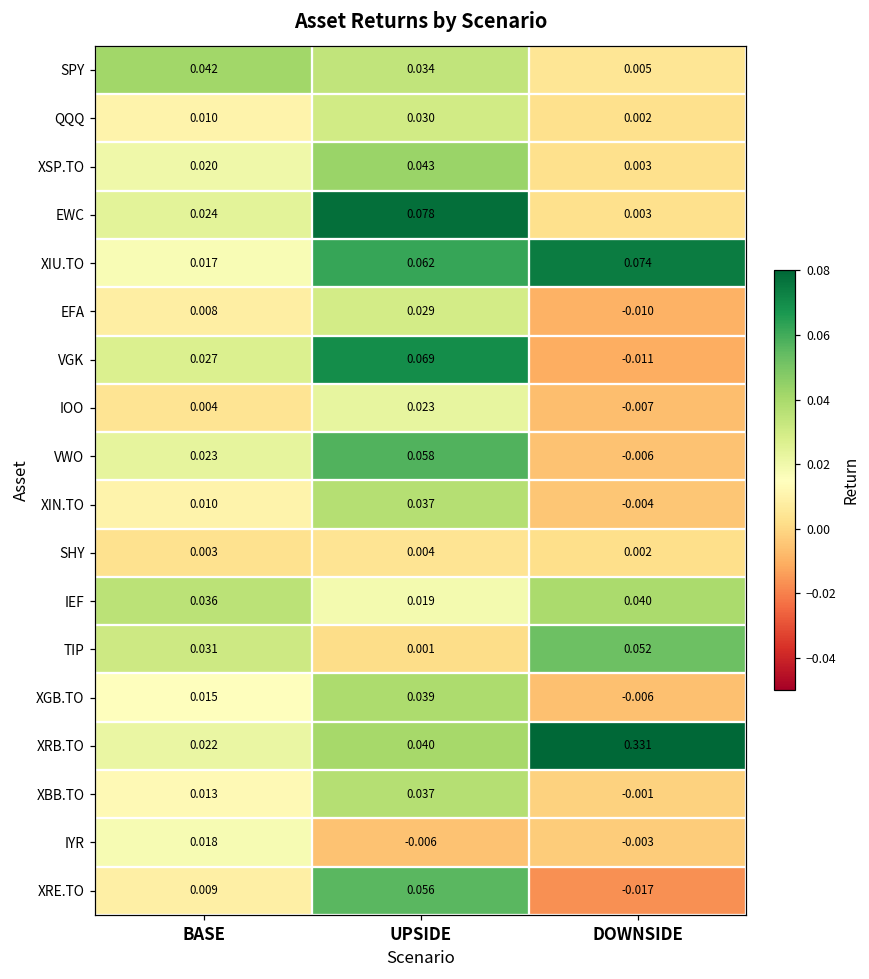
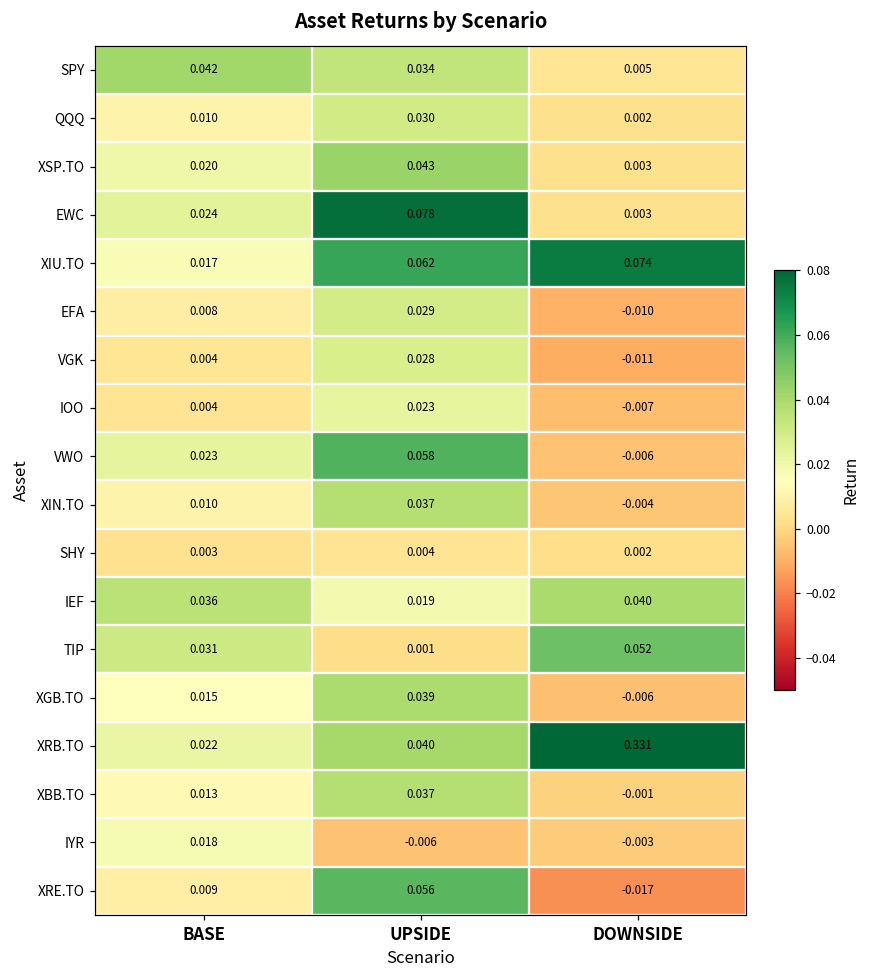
  {
    "SPY": {
      "BASE": 0.042,
      "UPSIDE": 0.034,
      "DOWNSIDE": 0.005
    },
    "QQQ": {
      "BASE": 0.010,
      "UPSIDE": 0.030,
      "DOWNSIDE": 0.002
    },
    "XSP.TO": {
      "BASE": 0.020,
      "UPSIDE": 0.043,
      "DOWNSIDE": 0.003
    },
    "EWC": {
      "BASE": 0.024,
      "UPSIDE": 0.078,
      "DOWNSIDE": 0.003
    },
    "XIU.TO": {
      "BASE": 0.017,
      "UPSIDE": 0.062,
      "DOWNSIDE": 0.074
    },
    "EFA": {
      "BASE": 0.008,
      "UPSIDE": 0.029,
      "DOWNSIDE": -0.010
    },
    "VGK": {
-     "BASE": 0.027,
-     "UPSIDE": 0.069,
+     "BASE": 0.004,
+     "UPSIDE": 0.028,
      "DOWNSIDE": -0.011
    },
    "IOO": {
      "BASE": 0.004,
      "UPSIDE": 0.023,
      "DOWNSIDE": -0.007
    },
    "VWO": {
      "BASE": 0.023,
      "UPSIDE": 0.058,
      "DOWNSIDE": -0.006
    },
    "XIN.TO": {
      "BASE": 0.010,
      "UPSIDE": 0.037,
      "DOWNSIDE": -0.004
    },
    "SHY": {
      "BASE": 0.003,
      "UPSIDE": 0.004,
      "DOWNSIDE": 0.002
    },
    "IEF": {
      "BASE": 0.036,
      "UPSIDE": 0.019,
      "DOWNSIDE": 0.040
    },
    "TIP": {
      "BASE": 0.031,
      "UPSIDE": 0.001,
      "DOWNSIDE": 0.052
    },
    "XGB.TO": {
      "BASE": 0.015,
      "UPSIDE": 0.039,
      "DOWNSIDE": -0.006
    },
    "XRB.TO": {
      "BASE": 0.022,
      "UPSIDE": 0.040,
      "DOWNSIDE": 0.331
    },
    "XBB.TO": {
      "BASE": 0.013,
      "UPSIDE": 0.037,
      "DOWNSIDE": -0.001
    },
    "IYR": {
      "BASE": 0.018,
      "UPSIDE": -0.006,
      "DOWNSIDE": -0.003
    },
    "XRE.TO": {
      "BASE": 0.009,
      "UPSIDE": 0.056,
      "DOWNSIDE": -0.017
    }
  }
